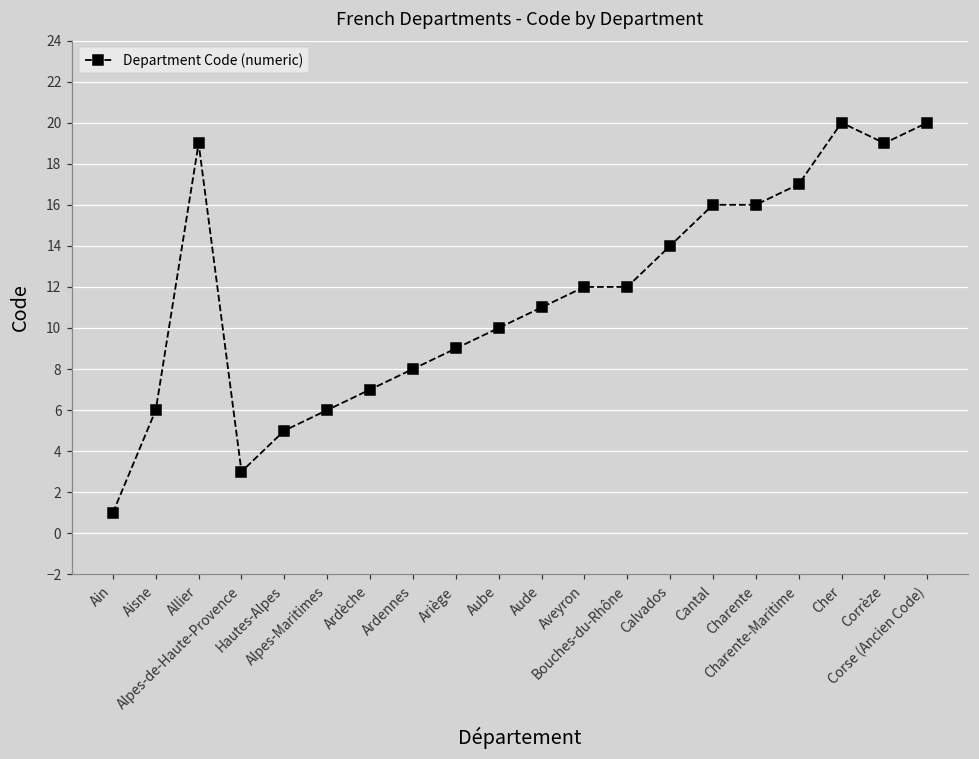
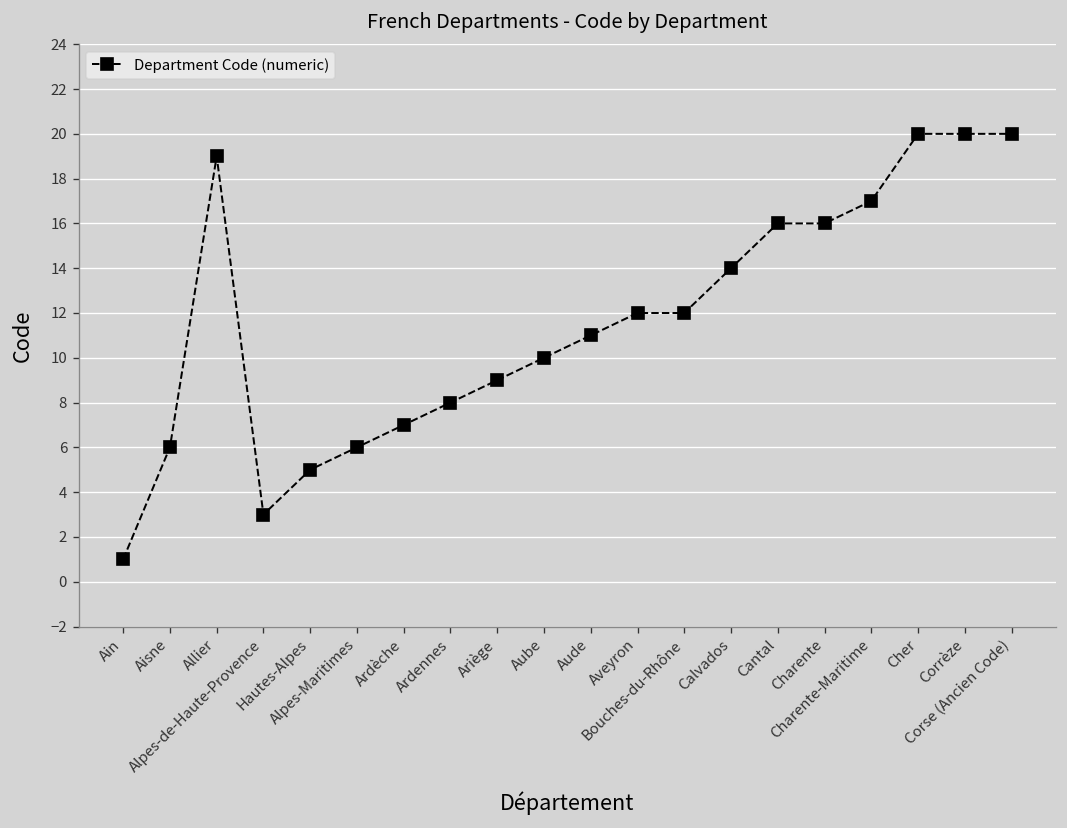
  {
    "Ain": 1,
    "Aisne": 6,
    "Allier": 19,
    "Alpes-de-Haute-Provence": 3,
    "Hautes-Alpes": 5,
    "Alpes-Maritimes": 6,
    "Ardèche": 7,
    "Ardennes": 8,
    "Ariège": 9,
    "Aube": 10,
    "Aude": 11,
    "Aveyron": 12,
    "Bouches-du-Rhône": 12,
    "Calvados": 14,
    "Cantal": 16,
    "Charente": 16,
    "Charente-Maritime": 17,
    "Cher": 20,
-   "Corrèze": 19,
+   "Corrèze": 20,
    "Corse (Ancien Code)": 20
  }
